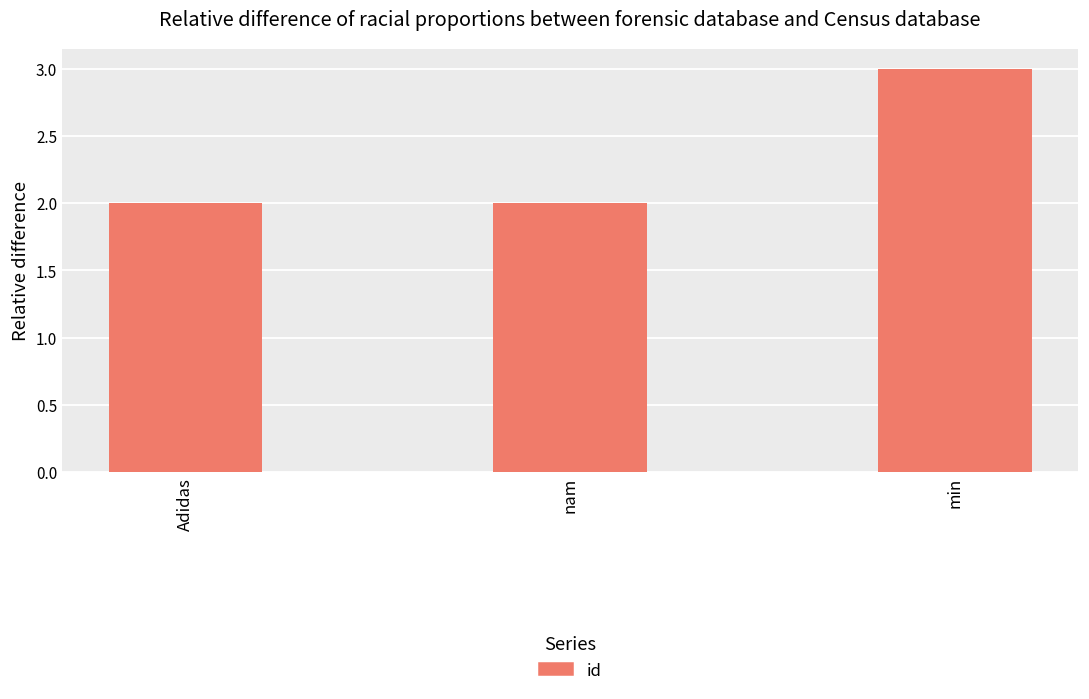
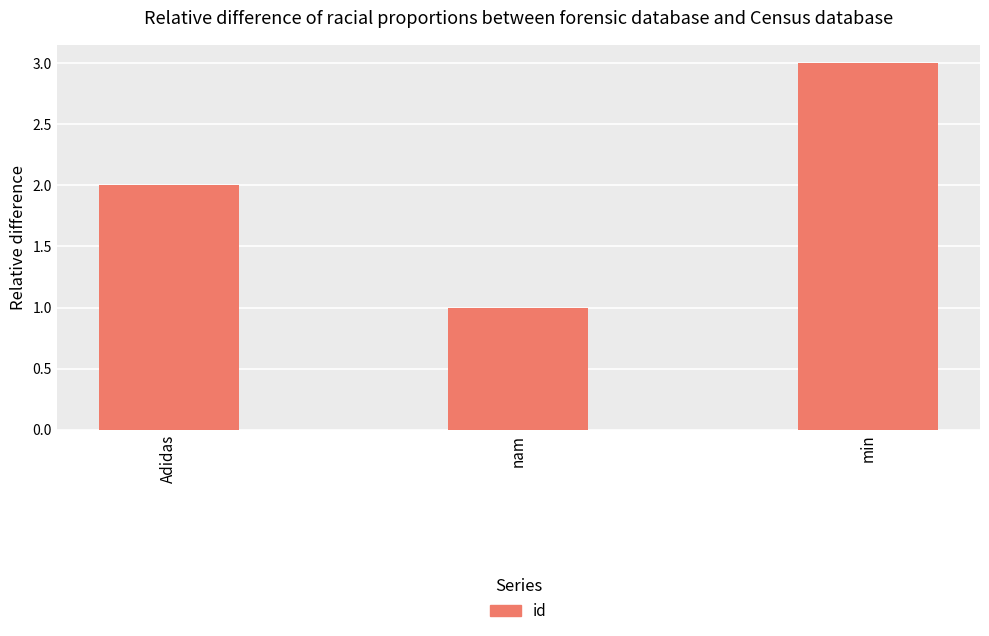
  {
    "Adidas": 2,
-   "nam": 2,
+   "nam": 1,
    "min": 3
  }
